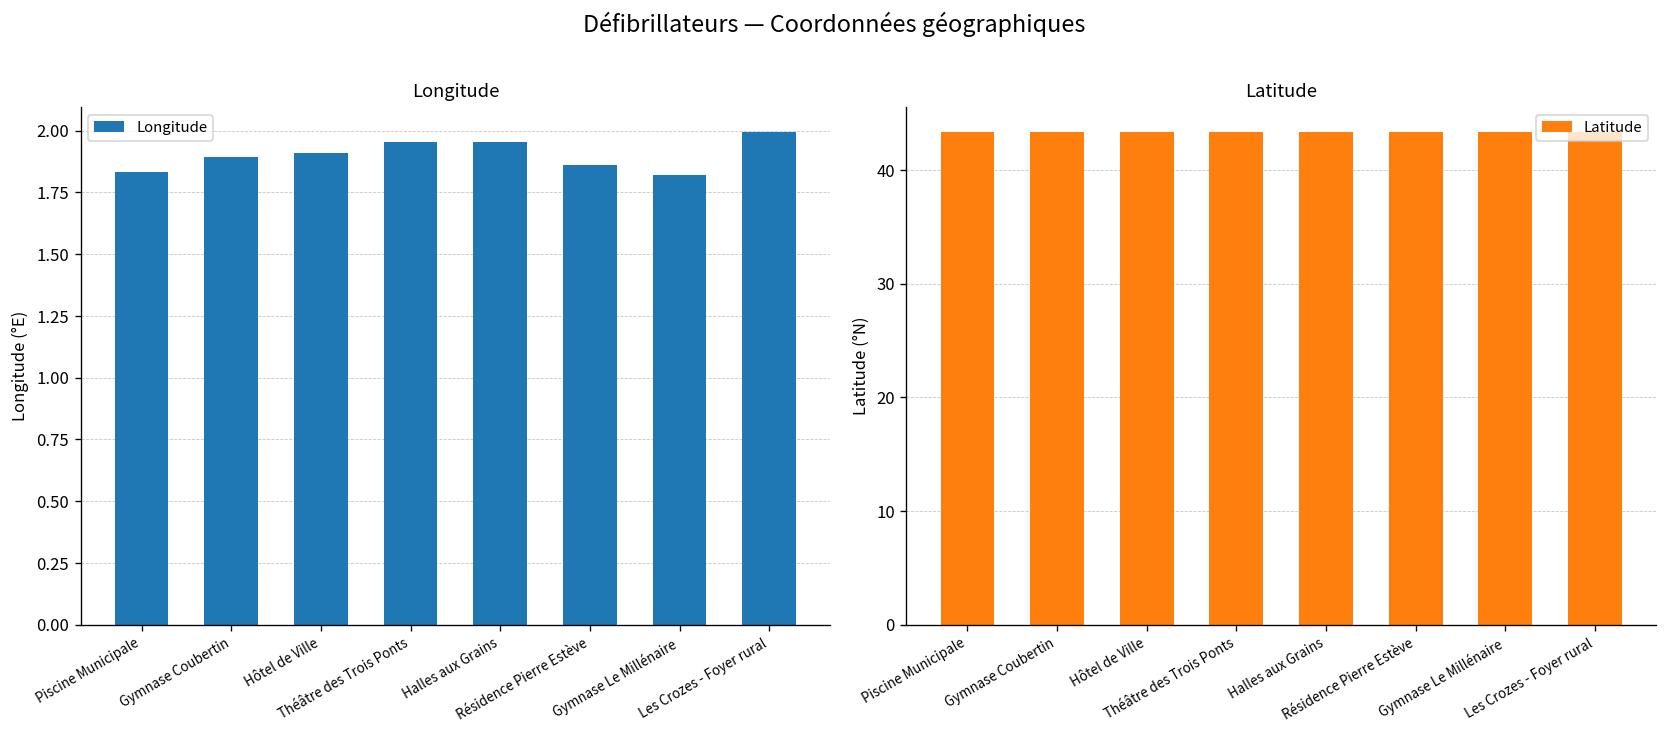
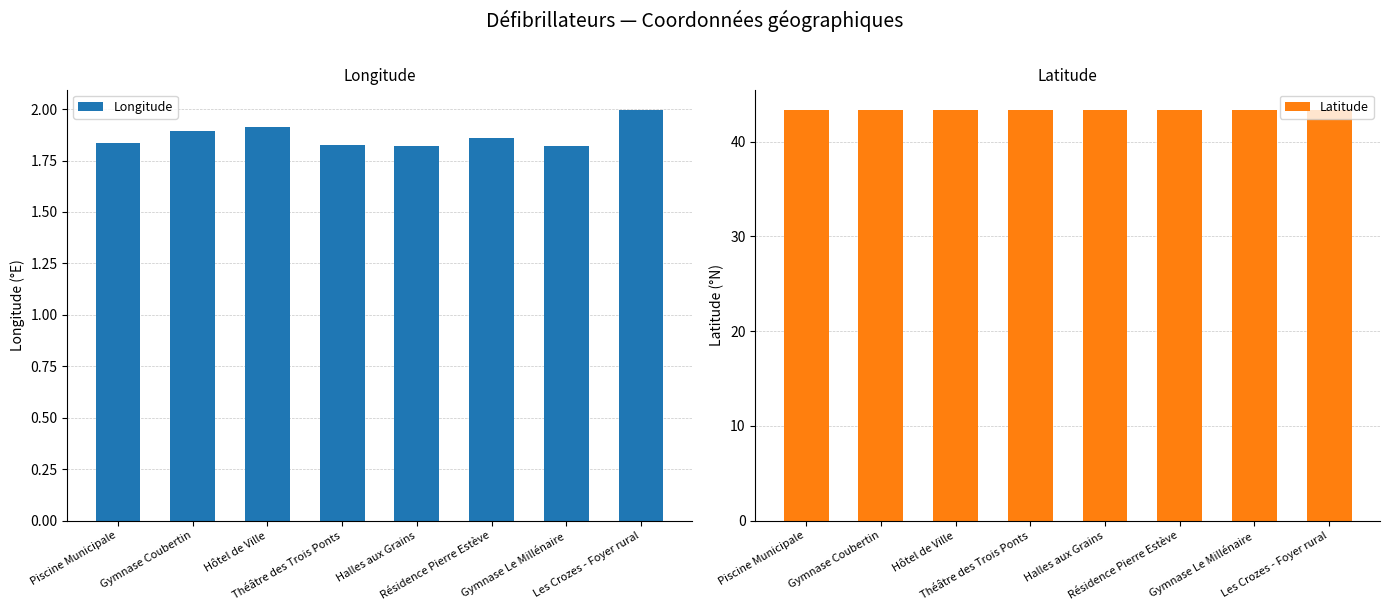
  {
    "Longitude": {
      "Piscine Municipale": 1.83,
      "Gymnase Coubertin": 1.89,
      "Hôtel de Ville": 1.91,
-     "Théâtre des Trois Ponts": 1.95,
-     "Halles aux Grains": 1.95,
+     "Théâtre des Trois Ponts": 1.83,
+     "Halles aux Grains": 1.82,
      "Résidence Pierre Estève": 1.86,
      "Gymnase Le Millénaire": 1.82,
      "Les Crozes - Foyer rural": 2.00
    },
    "Latitude": {
      "Piscine Municipale": 43,
      "Gymnase Coubertin": 43,
      "Hôtel de Ville": 43,
      "Théâtre des Trois Ponts": 43,
      "Halles aux Grains": 43,
      "Résidence Pierre Estève": 43,
      "Gymnase Le Millénaire": 43
    }
  }
